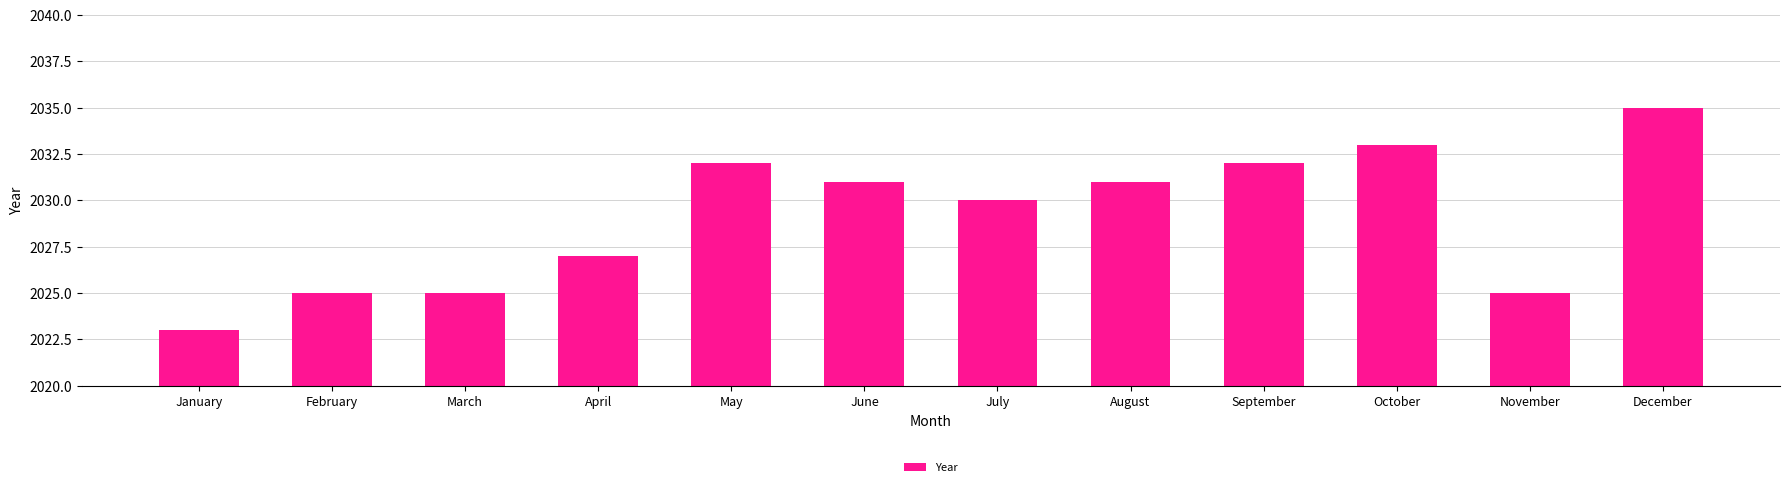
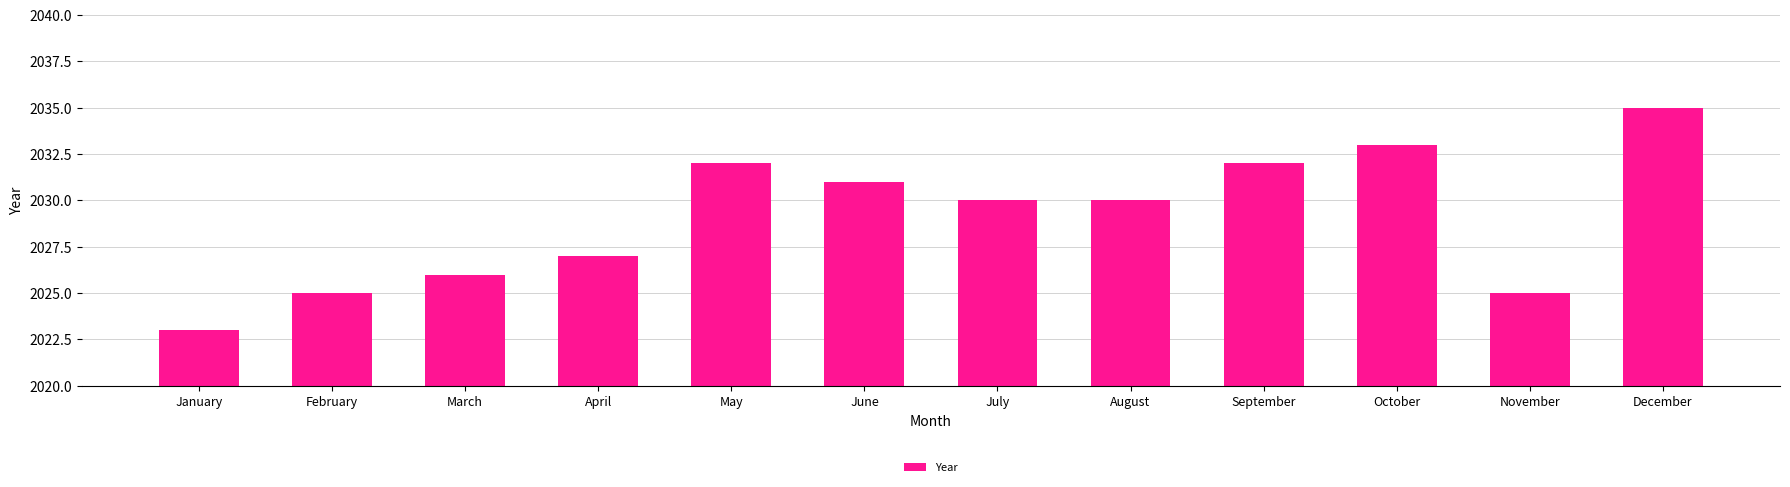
  {
    "January": 2023,
    "February": 2025,
-   "March": 2025,
+   "March": 2026,
    "April": 2027,
    "May": 2032,
    "June": 2031,
    "July": 2030,
-   "August": 2031,
+   "August": 2030,
    "September": 2032,
    "October": 2033,
    "November": 2025,
    "December": 2035
  }
